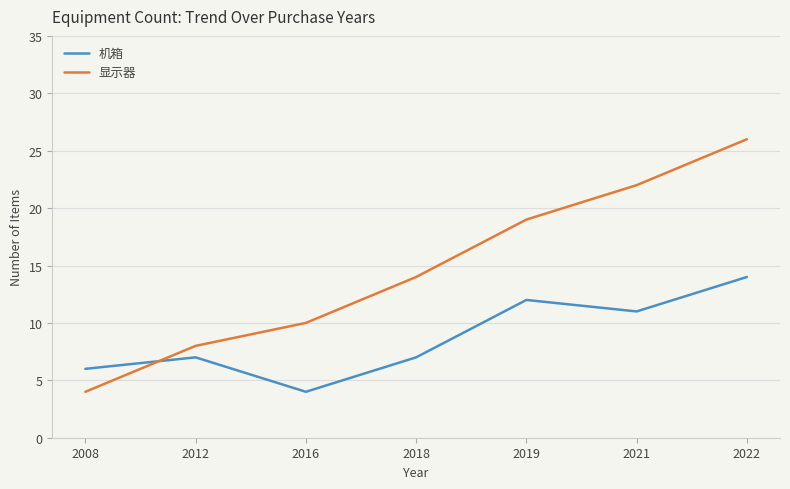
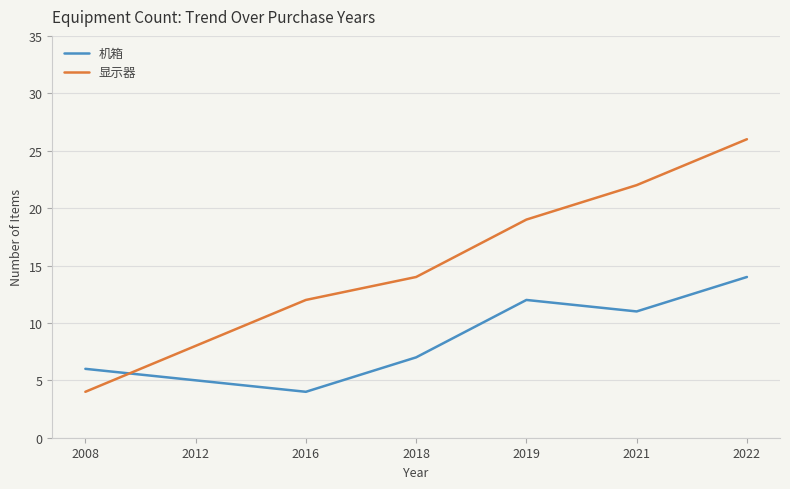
  {
    "机箱": {
      "2008": 6,
-     "2012": 7,
+     "2012": 5,
      "2016": 4,
      "2018": 7,
      "2019": 12,
      "2021": 11,
      "2022": 14
    },
    "显示器": {
      "2008": 4,
      "2012": 8,
-     "2016": 10,
+     "2016": 12,
      "2018": 14,
      "2019": 19,
      "2021": 22,
      "2022": 26
    }
  }
